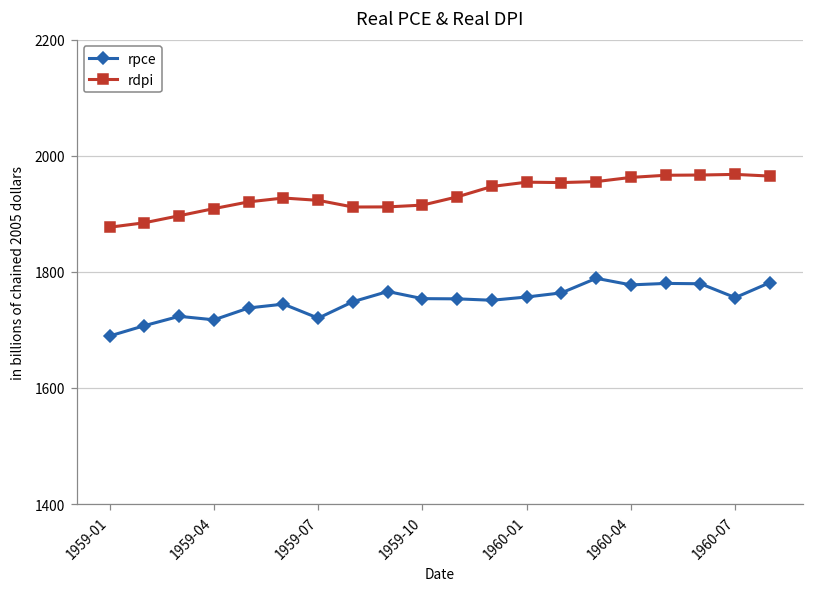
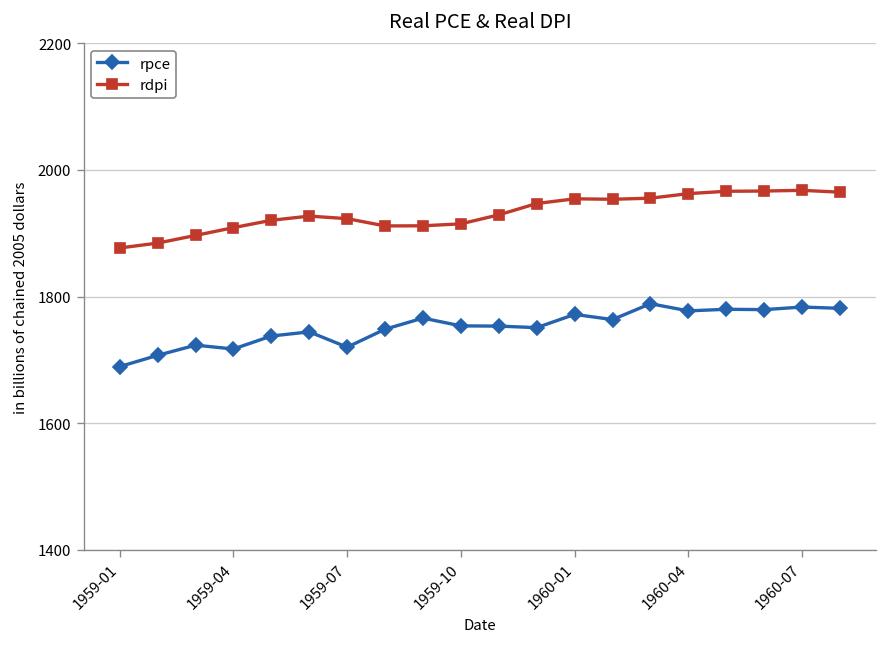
  {
    "rpce": {
      "1959-01": 1690,
      "1959-04": 1720,
      "1959-07": 1720,
      "1959-10": 1750,
-     "1960-01": 1760,
+     "1960-01": 1770,
      "1960-04": 1780,
-     "1960-07": 1760
+     "1960-07": 1780
    },
    "rdpi": {
      "1959-01": 1880,
      "1959-04": 1910,
      "1959-07": 1920,
      "1959-10": 1910,
      "1960-01": 1950,
      "1960-04": 1960,
      "1960-07": 1970
    }
  }
